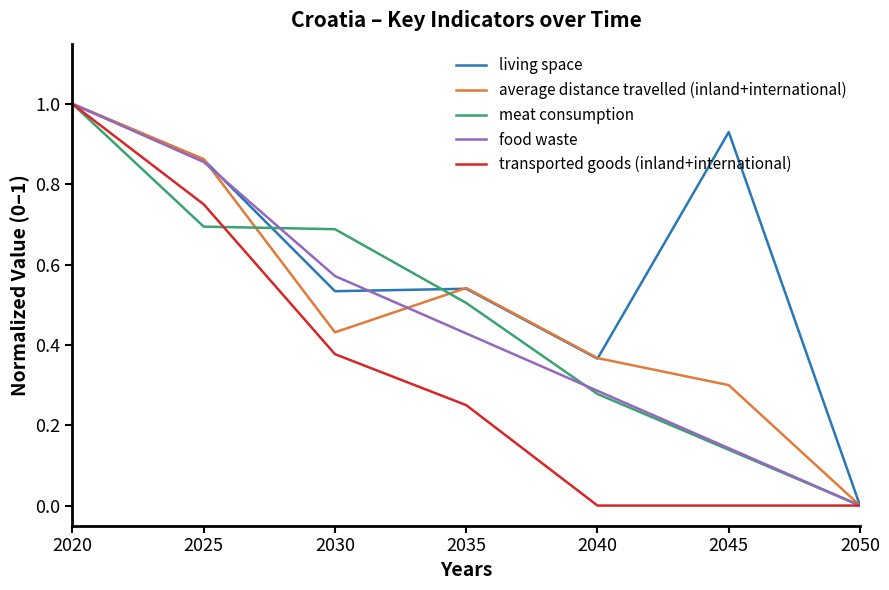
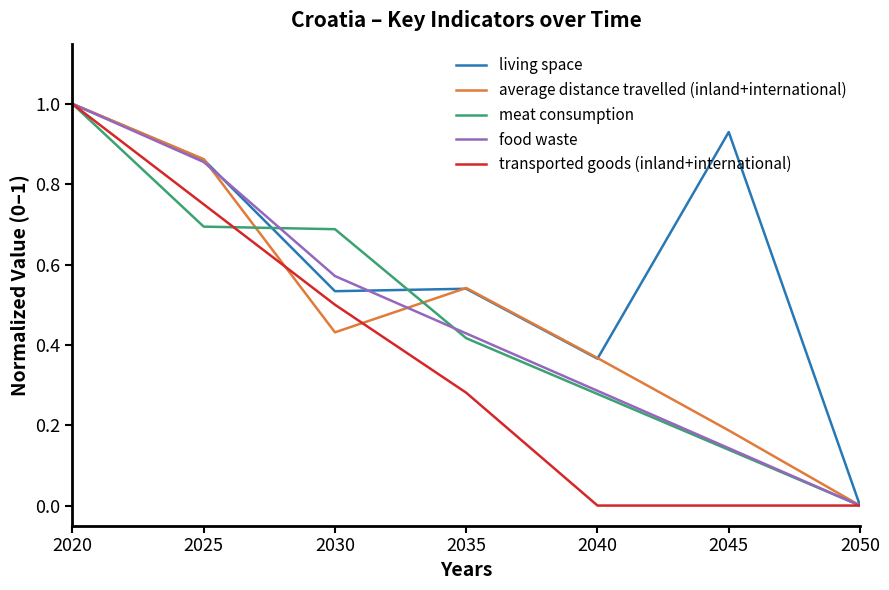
  {
    "living space": {
      "2030": 0.53,
      "2045": 0.93
    },
    "average distance travelled (inland+international)": {
      "2030": 0.43,
-     "2045": 0.30
+     "2045": 0.19
    },
    "meat consumption": {
      "2025": 0.69,
      "2030": 0.69,
-     "2035": 0.50,
+     "2035": 0.42,
      "2040": 0.28
    },
    "food waste": {
      "2030": 0.57,
      "2035": 0.43,
      "2040": 0.29
    },
    "transported goods (inland+international)": {
      "2025": 0.75,
-     "2030": 0.38,
-     "2035": 0.25,
+     "2030": 0.50,
+     "2035": 0.28,
      "2040": 0.00,
      "2045": 0.00
    }
  }
